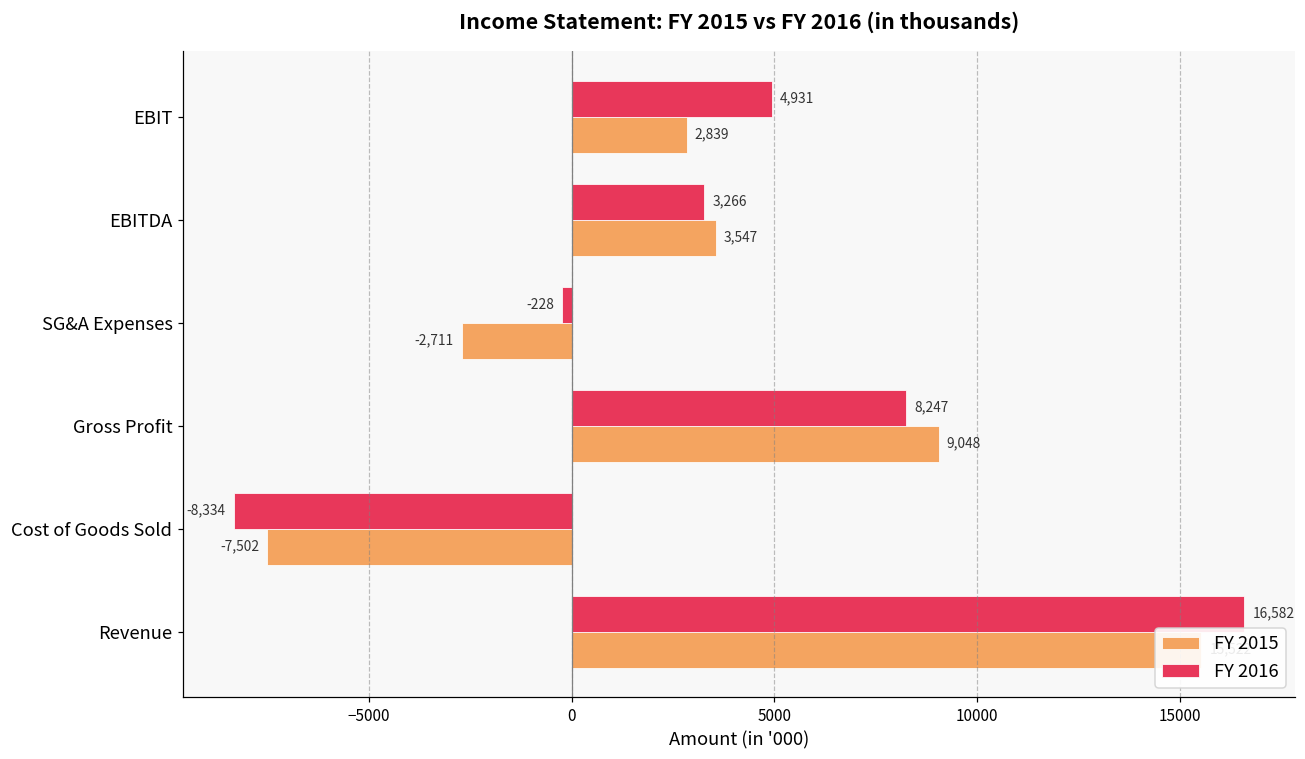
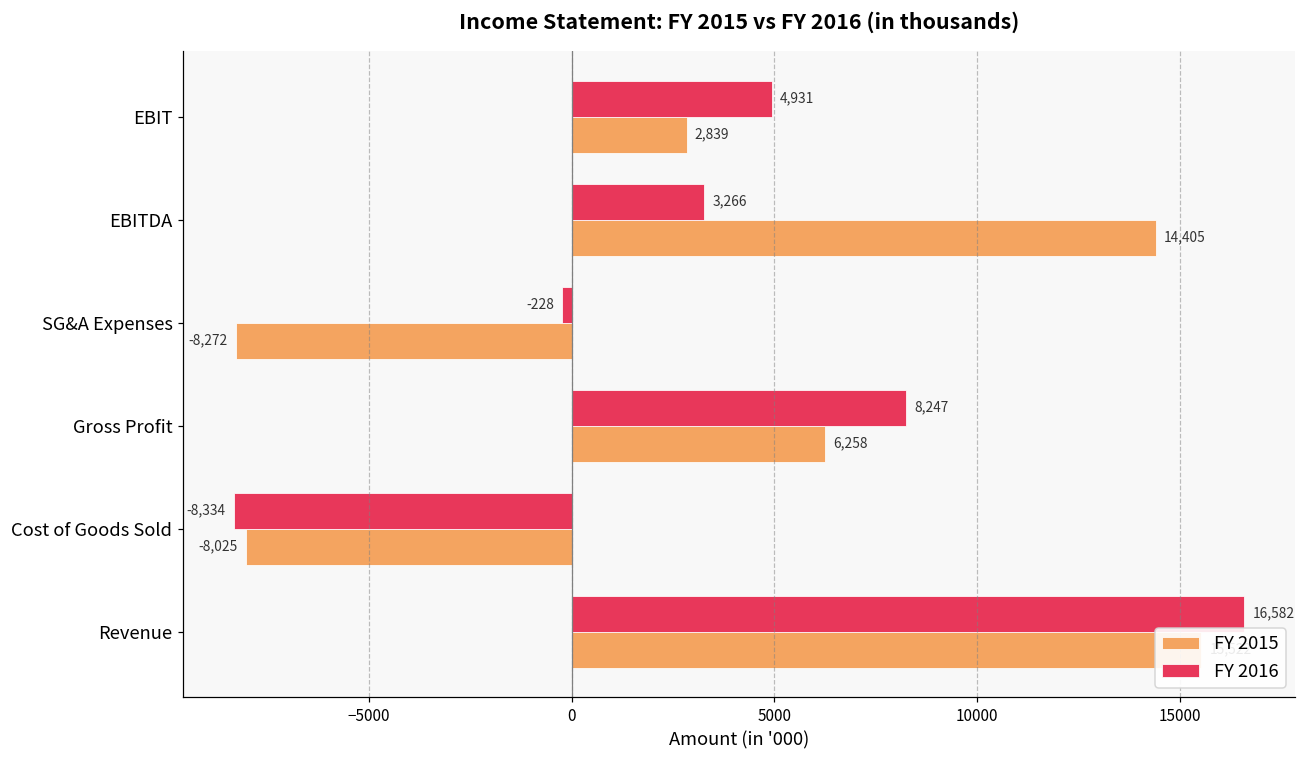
  {
    "FY 2015": {
      "EBIT": "2,839",
-     "EBITDA": "3,547",
-     "SG&A Expenses": "-2,711",
-     "Gross Profit": "9,048",
-     "Cost of Goods Sold": "-7,502"
+     "EBITDA": "14,405",
+     "SG&A Expenses": "-8,272",
+     "Gross Profit": "6,258",
+     "Cost of Goods Sold": "-8,025"
    },
    "FY 2016": {
      "EBIT": "4,931",
      "EBITDA": "3,266",
      "SG&A Expenses": "-228",
      "Gross Profit": "8,247",
      "Cost of Goods Sold": "-8,334",
      "Revenue": "16,582"
    }
  }
